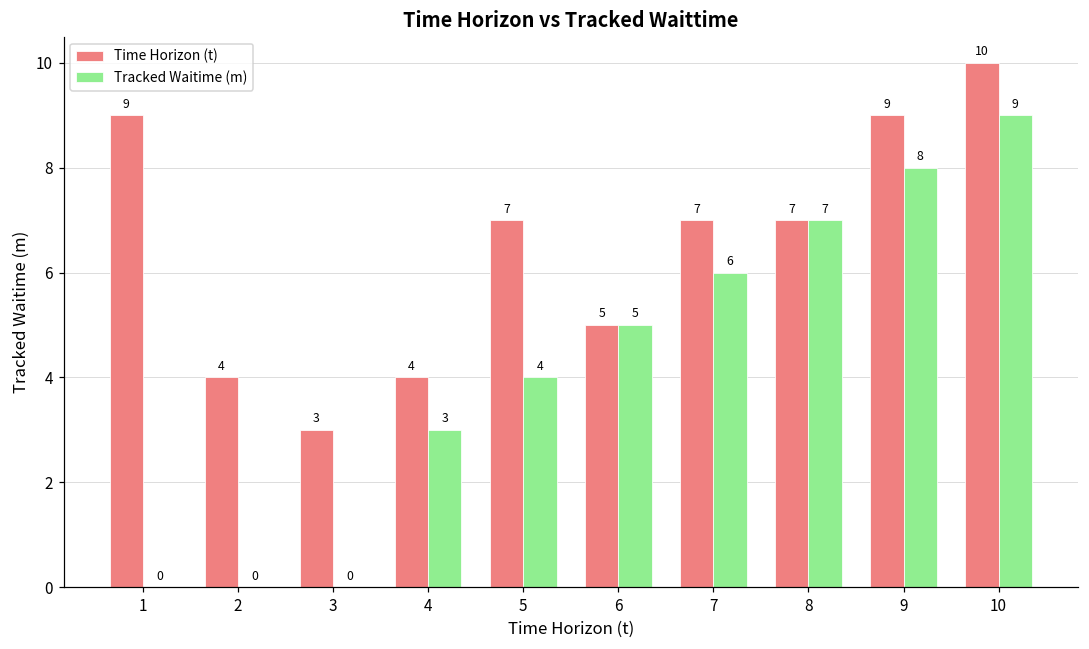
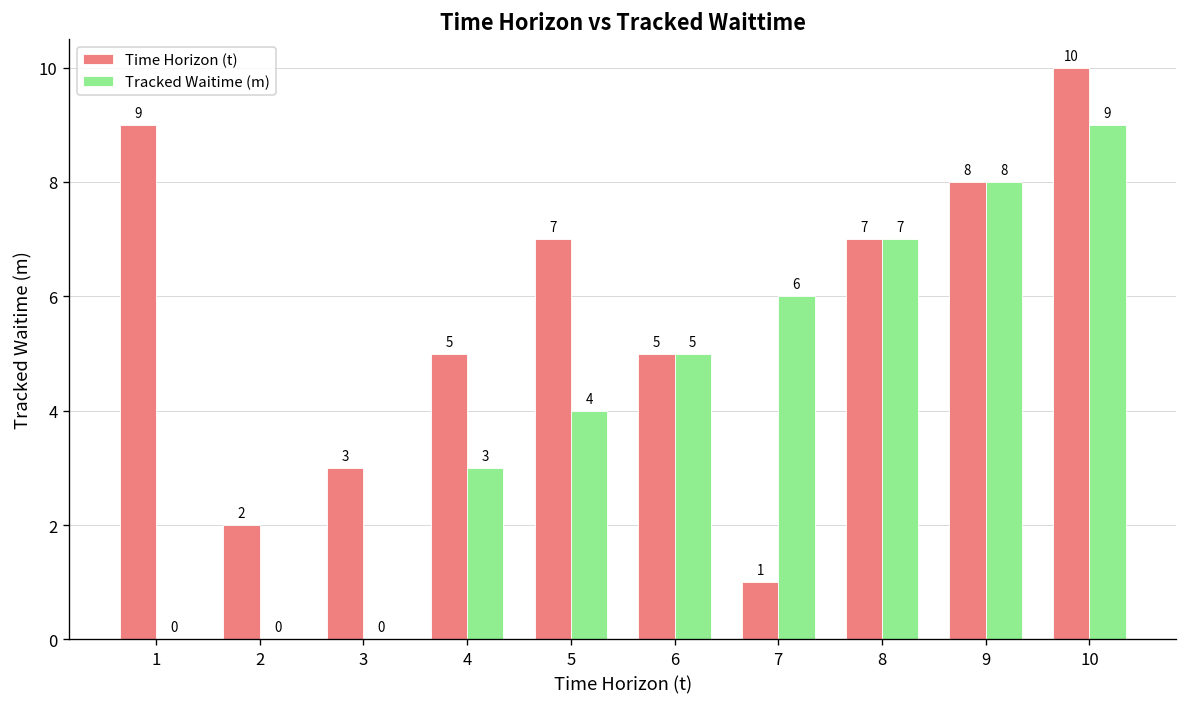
  {
    "Time Horizon (t)": {
      "1": 9,
-     "2": 4,
+     "2": 2,
      "3": 3,
-     "4": 4,
+     "4": 5,
      "5": 7,
      "6": 5,
-     "7": 7,
+     "7": 1,
      "8": 7,
-     "9": 9,
+     "9": 8,
      "10": 10
    },
    "Tracked Waitime (m)": {
      "1": 0,
      "2": 0,
      "3": 0,
      "4": 3,
      "5": 4,
      "6": 5,
      "7": 6,
      "8": 7,
      "9": 8,
      "10": 9
    }
  }
